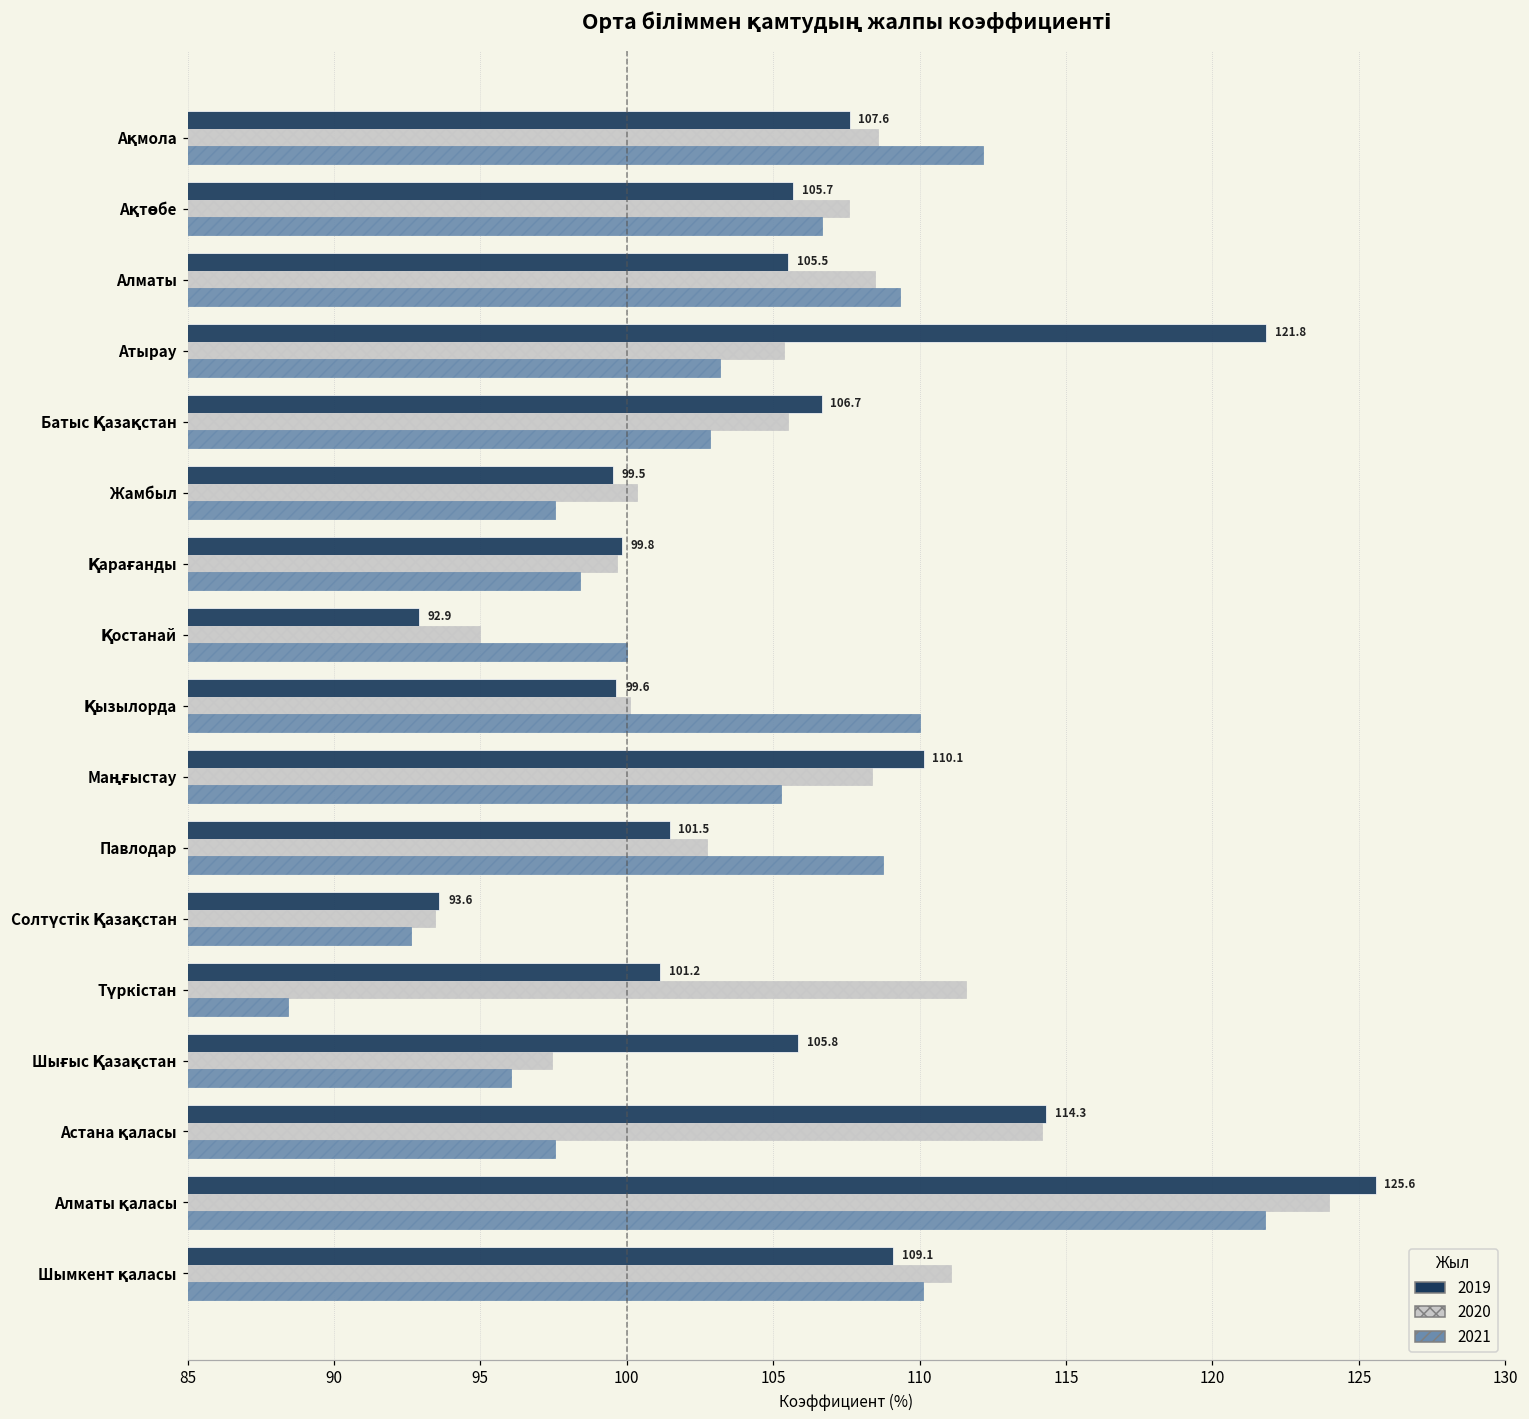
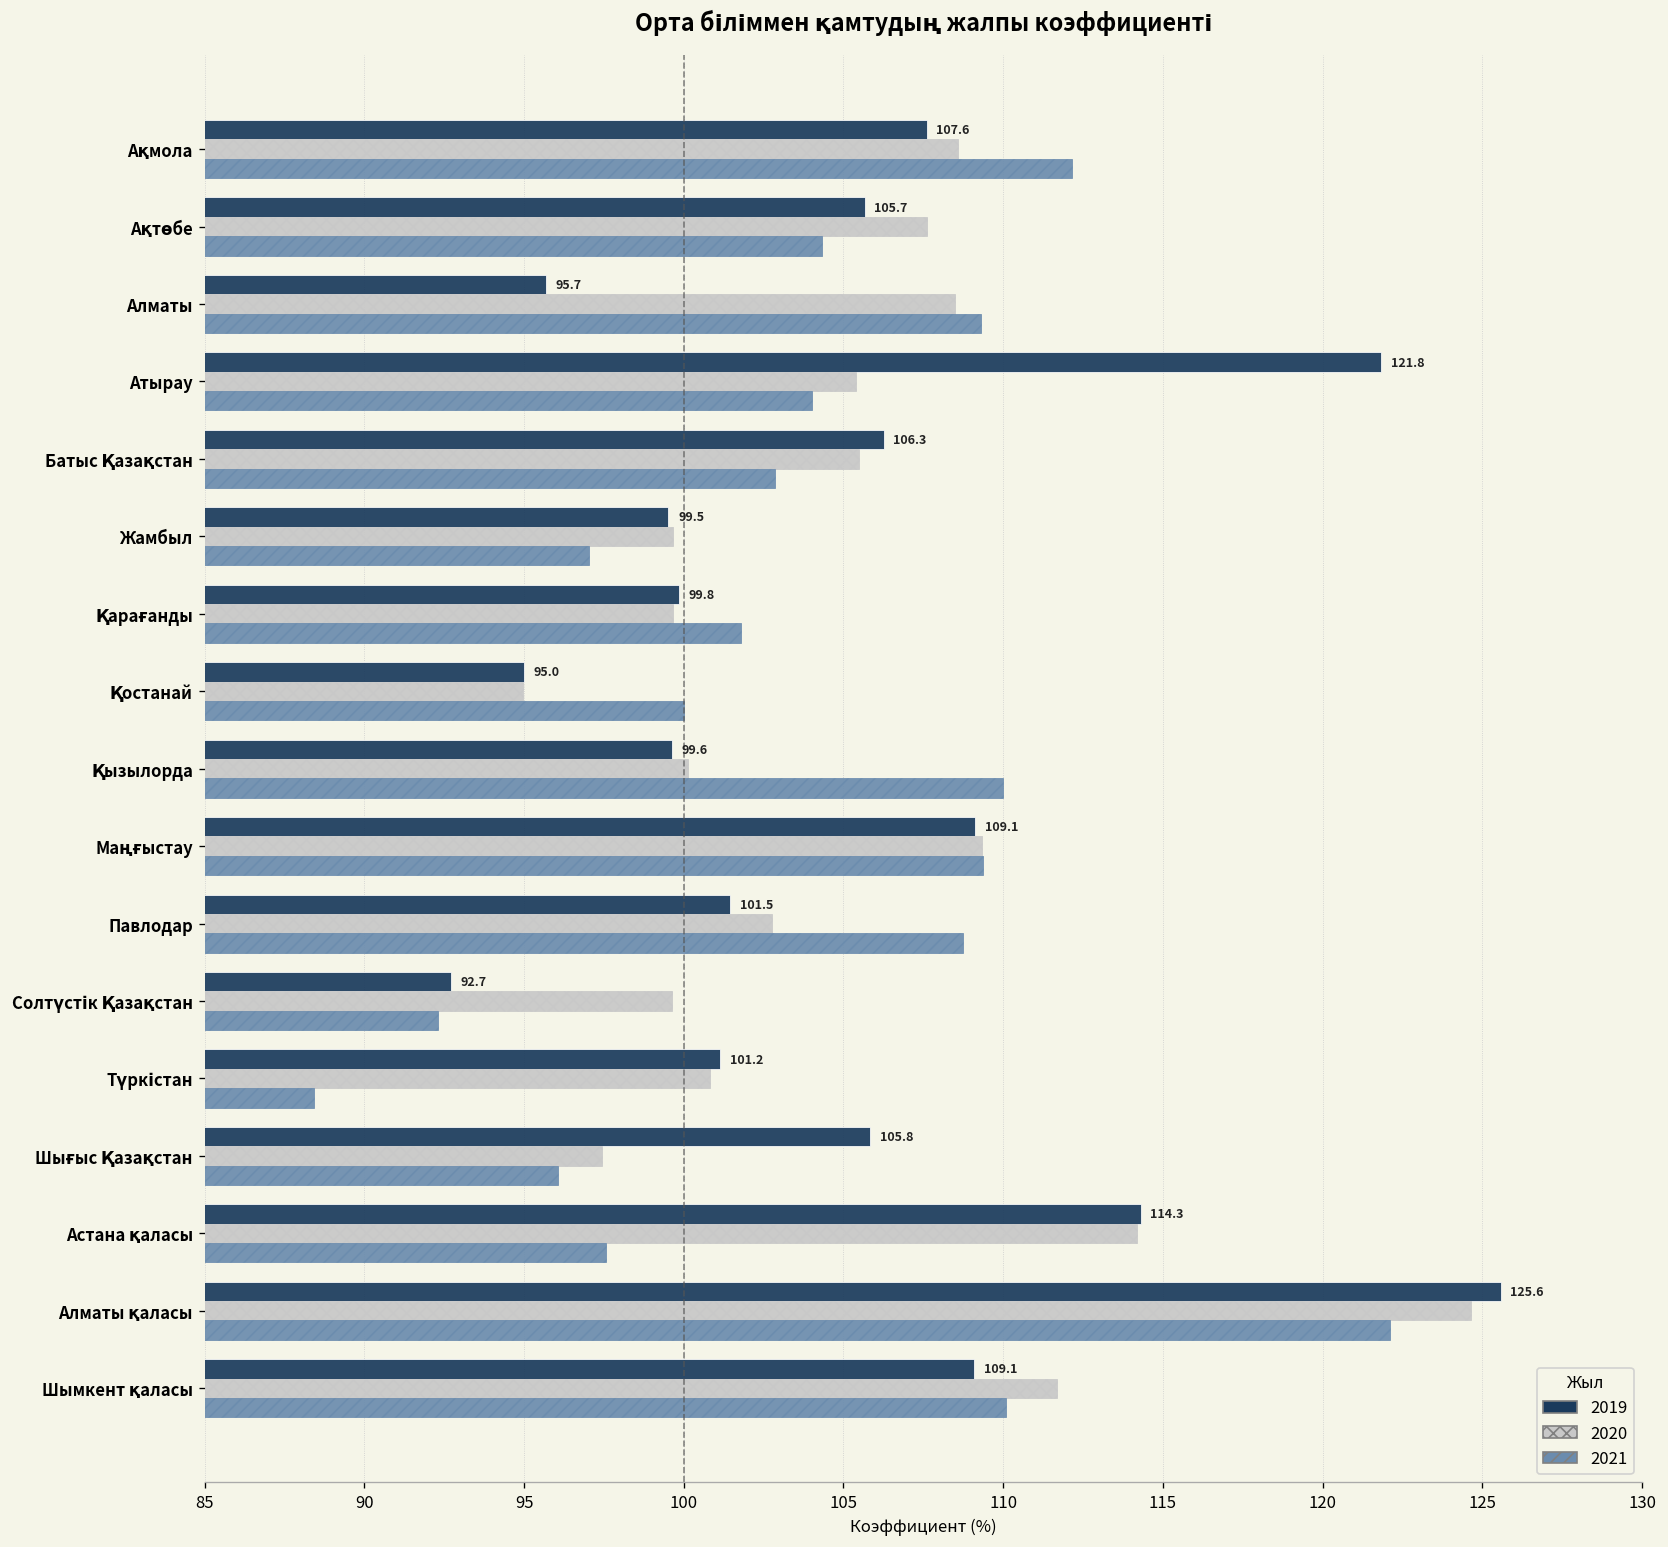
  {
    "2019": {
      "Ақмола": 107.6,
      "Ақтөбе": 105.7,
-     "Алматы": 105.5,
+     "Алматы": 95.7,
      "Атырау": 121.8,
-     "Батыс Қазақстан": 106.7,
+     "Батыс Қазақстан": 106.3,
      "Жамбыл": 99.5,
      "Қарағанды": 99.8,
-     "Қостанай": 92.9,
+     "Қостанай": 95.0,
      "Қызылорда": 99.6,
-     "Маңғыстау": 110.1,
+     "Маңғыстау": 109.1,
      "Павлодар": 101.5,
-     "Солтүстік Қазақстан": 93.6,
+     "Солтүстік Қазақстан": 92.7,
      "Түркістан": 101.2,
      "Шығыс Қазақстан": 105.8,
      "Астана қаласы": 114.3,
      "Алматы қаласы": 125.6,
      "Шымкент қаласы": 109.1
    },
    "2020": {
      "Ақмола": 108.6,
      "Ақтөбе": 107.6,
      "Алматы": 108.5,
      "Атырау": 105.4,
      "Батыс Қазақстан": 105.5,
-     "Жамбыл": 100.3,
+     "Жамбыл": 99.7,
      "Қарағанды": 99.7,
      "Қызылорда": 100.1,
-     "Маңғыстау": 108.4,
+     "Маңғыстау": 109.3,
      "Павлодар": 102.8,
-     "Солтүстік Қазақстан": 93.4,
-     "Түркістан": 111.6,
+     "Солтүстік Қазақстан": 99.6,
+     "Түркістан": 100.8,
      "Шығыс Қазақстан": 97.4,
      "Астана қаласы": 114.2,
-     "Алматы қаласы": 124.0,
-     "Шымкент қаласы": 111.1
+     "Алматы қаласы": 124.6,
+     "Шымкент қаласы": 111.7
    },
    "2021": {
      "Ақмола": 112.2,
-     "Ақтөбе": 106.7,
+     "Ақтөбе": 104.3,
      "Алматы": 109.3,
-     "Атырау": 103.2,
+     "Атырау": 104.0,
      "Батыс Қазақстан": 102.9,
-     "Жамбыл": 97.5,
-     "Қарағанды": 98.4,
+     "Жамбыл": 97.0,
+     "Қарағанды": 101.8,
      "Қостанай": 100.0,
      "Қызылорда": 110.0,
-     "Маңғыстау": 105.3,
+     "Маңғыстау": 109.4,
      "Павлодар": 108.7,
-     "Солтүстік Қазақстан": 92.6,
+     "Солтүстік Қазақстан": 92.3,
      "Түркістан": 88.4,
      "Шығыс Қазақстан": 96.1,
      "Астана қаласы": 97.6,
-     "Алматы қаласы": 121.8,
+     "Алматы қаласы": 122.1,
      "Шымкент қаласы": 110.1
    }
  }
